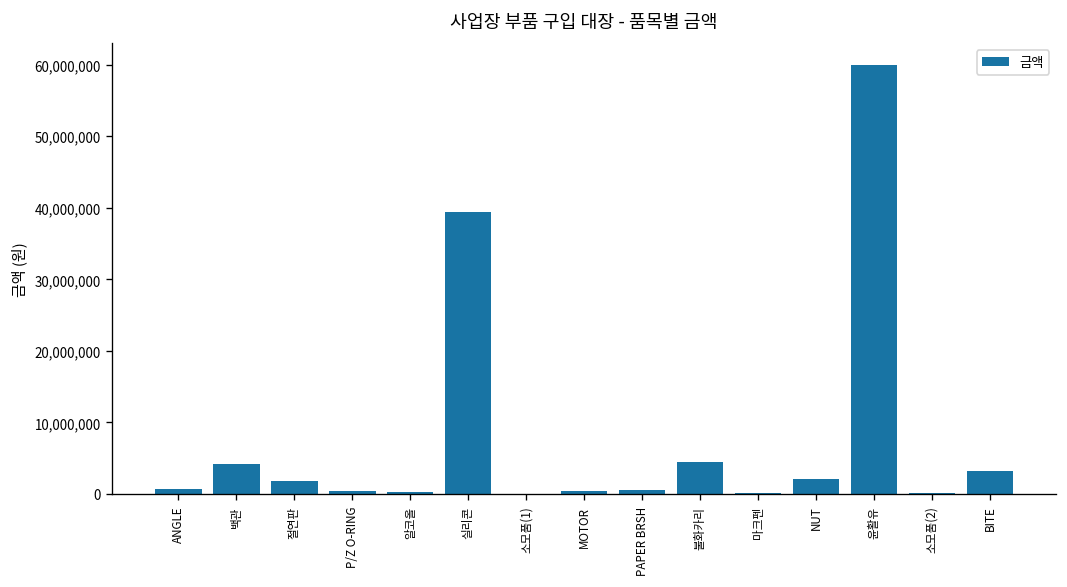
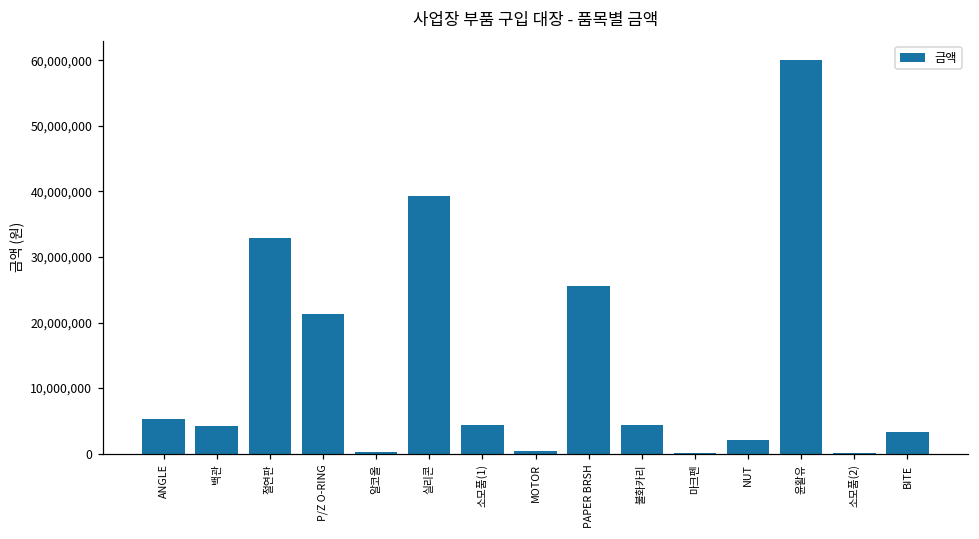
  {
-   "ANGLE": "1,000,000",
+   "ANGLE": "5,000,000",
    "백관": "4,000,000",
-   "절연판": "2,000,000",
-   "P/Z O-RING": "0",
+   "절연판": "33,000,000",
+   "P/Z O-RING": "21,000,000",
    "실리콘": "39,000,000",
-   "소모품(1)": "0",
+   "소모품(1)": "4,000,000",
    "MOTOR": "0",
-   "PAPER BRSH": "1,000,000",
+   "PAPER BRSH": "26,000,000",
    "불화카리": "4,000,000",
    "NUT": "2,000,000",
    "윤활유": "60,000,000",
    "BITE": "3,000,000"
  }
